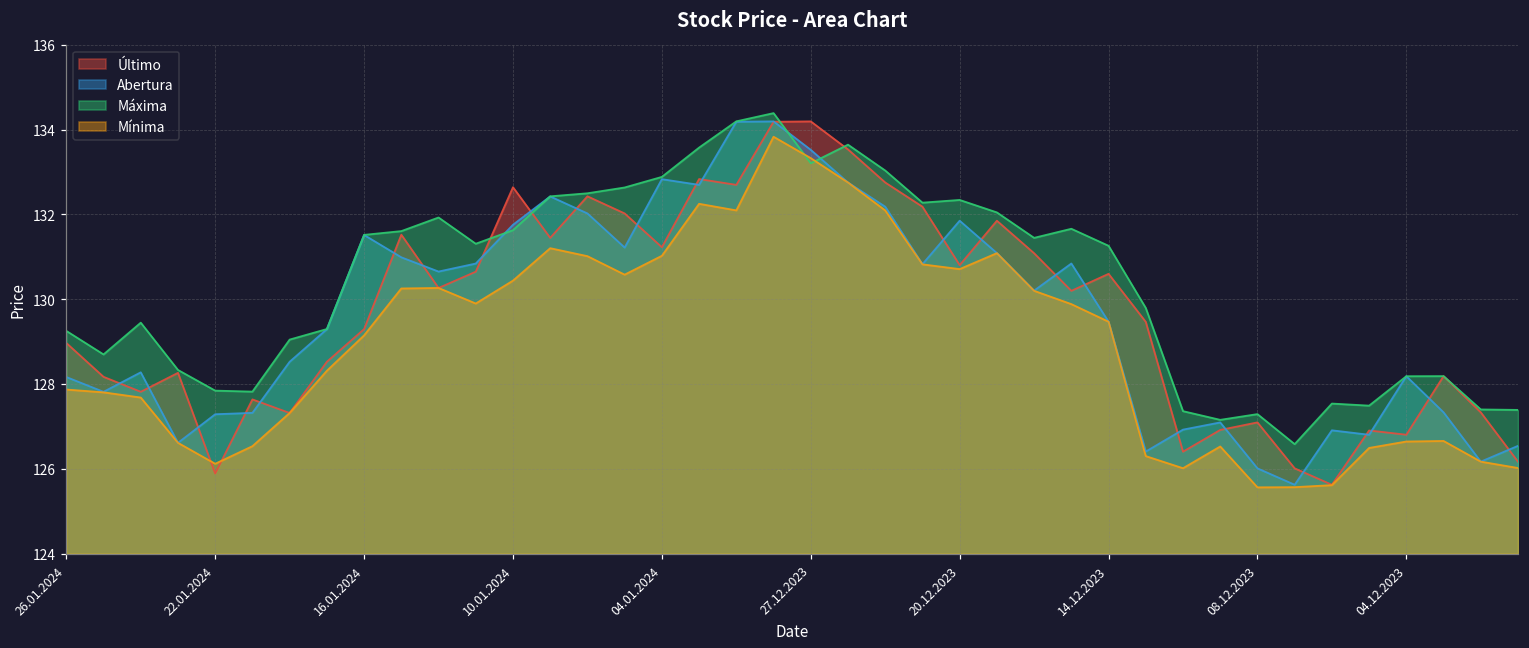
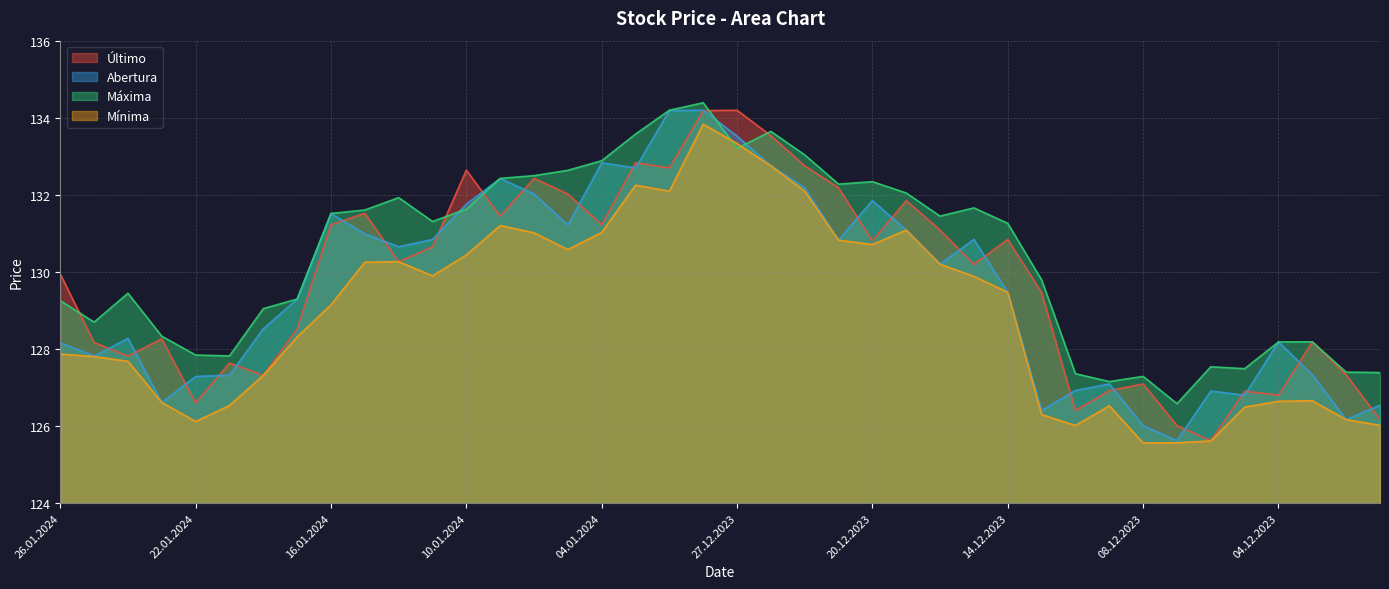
  {
    "Último": {
-     "26.01.2024": 129.0,
-     "22.01.2024": 125.9,
-     "16.01.2024": 129.3,
+     "26.01.2024": 129.9,
+     "22.01.2024": 126.6,
+     "16.01.2024": 131.2,
      "10.01.2024": 132.6,
      "04.01.2024": 131.2,
      "27.12.2023": 134.2,
      "20.12.2023": 130.8,
-     "14.12.2023": 130.6,
+     "14.12.2023": 130.8,
      "08.12.2023": 127.1,
      "04.12.2023": 126.8
    },
    "Abertura": {
      "26.01.2024": 128.2,
      "22.01.2024": 127.3,
      "10.01.2024": 131.8,
      "27.12.2023": 133.5,
      "20.12.2023": 131.9,
      "08.12.2023": 126.0
    },
    "Máxima": {
      "26.01.2024": 129.3,
      "22.01.2024": 127.8,
      "10.01.2024": 131.6,
      "27.12.2023": 133.2,
      "20.12.2023": 132.3,
      "14.12.2023": 131.3,
      "08.12.2023": 127.3
    },
    "Mínima": {
      "26.01.2024": 127.9,
      "22.01.2024": 126.1,
      "16.01.2024": 129.1,
      "10.01.2024": 130.4,
      "04.01.2024": 131.0,
      "27.12.2023": 133.3,
      "20.12.2023": 130.7,
      "08.12.2023": 125.6,
      "04.12.2023": 126.6
    }
  }
